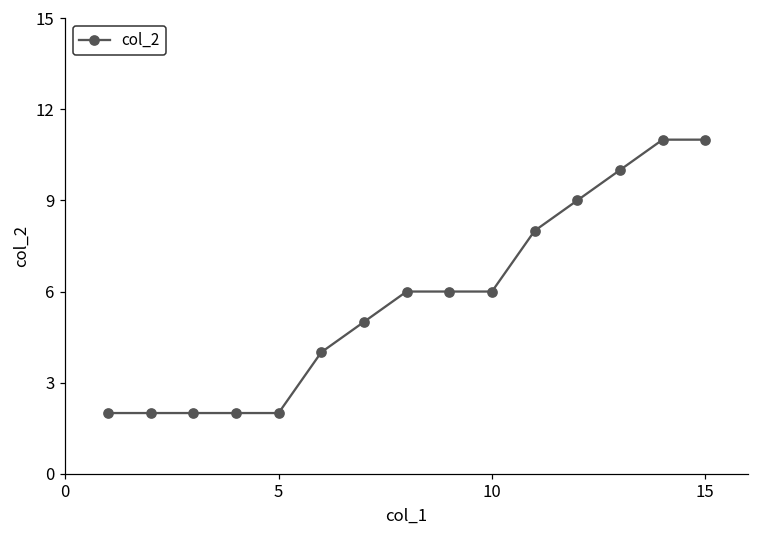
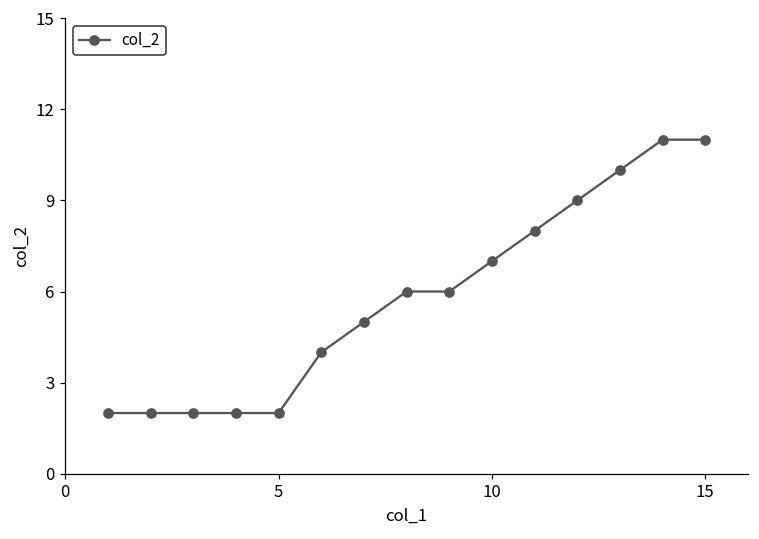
  {
    "5": 2,
-   "10": 6,
+   "10": 7,
    "15": 11
  }
